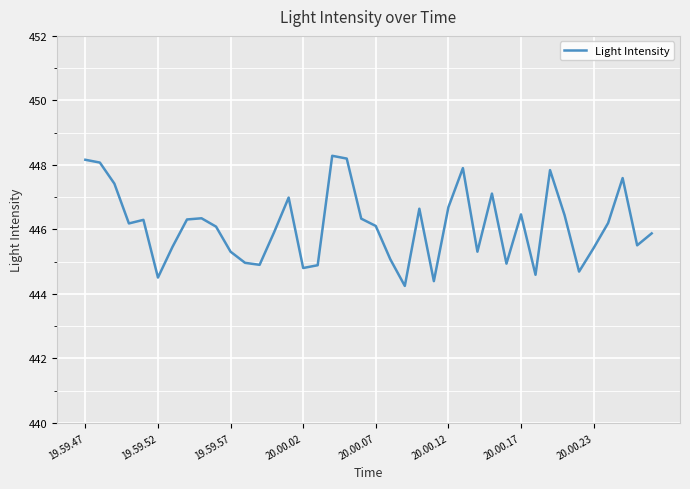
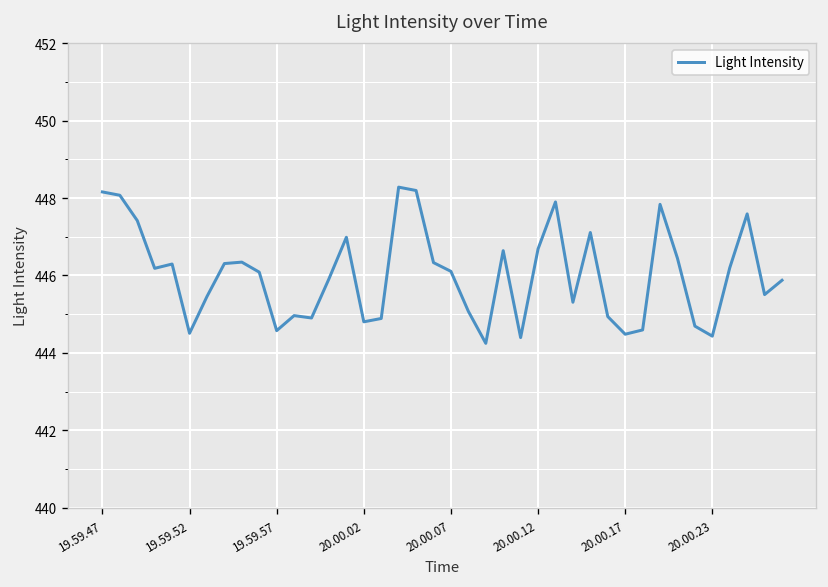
  {
    "19.59.47": 448.2,
    "19.59.52": 444.5,
-   "19.59.57": 445.3,
+   "19.59.57": 444.6,
    "20.00.02": 444.8,
    "20.00.07": 446.1,
    "20.00.12": 446.7,
-   "20.00.17": 446.5,
-   "20.00.23": 445.4
+   "20.00.17": 444.5,
+   "20.00.23": 444.4
  }
